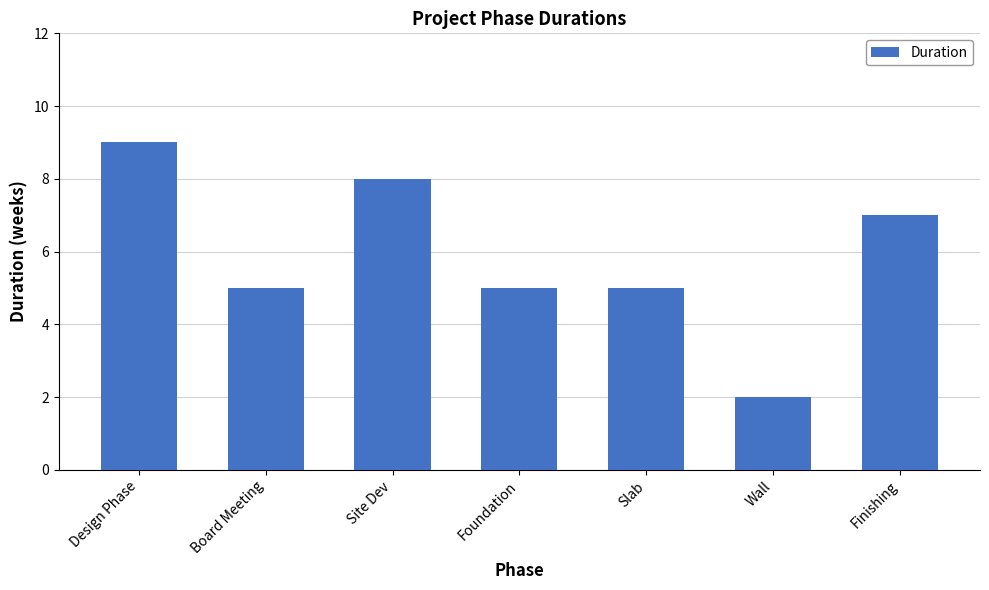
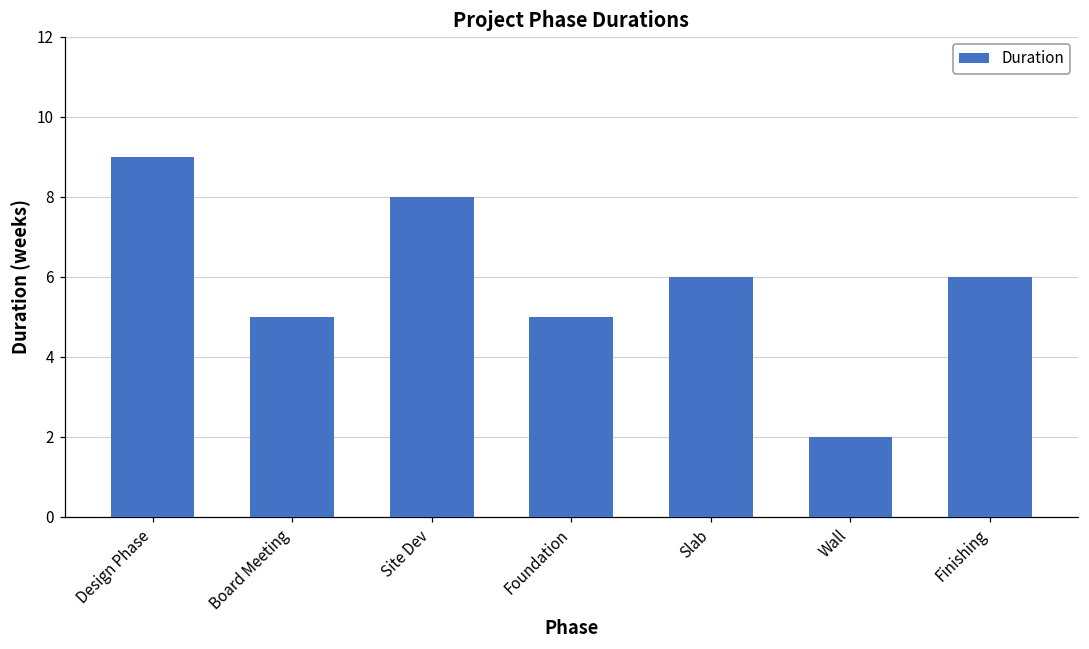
  {
    "Design Phase": 9,
    "Board Meeting": 5,
    "Site Dev": 8,
    "Foundation": 5,
-   "Slab": 5,
+   "Slab": 6,
    "Wall": 2,
-   "Finishing": 7
+   "Finishing": 6
  }
